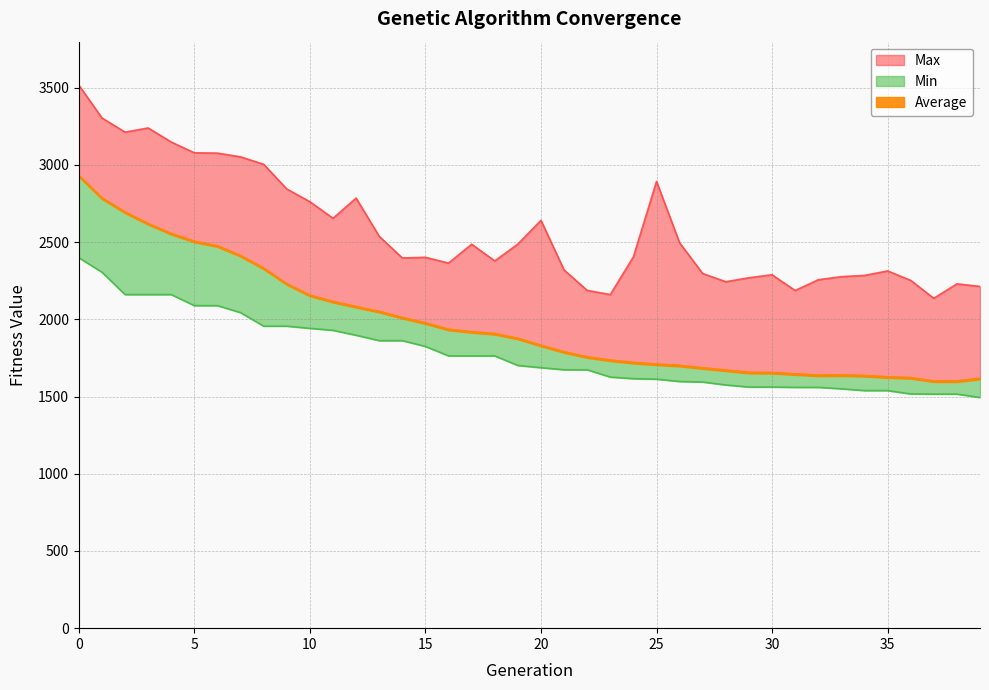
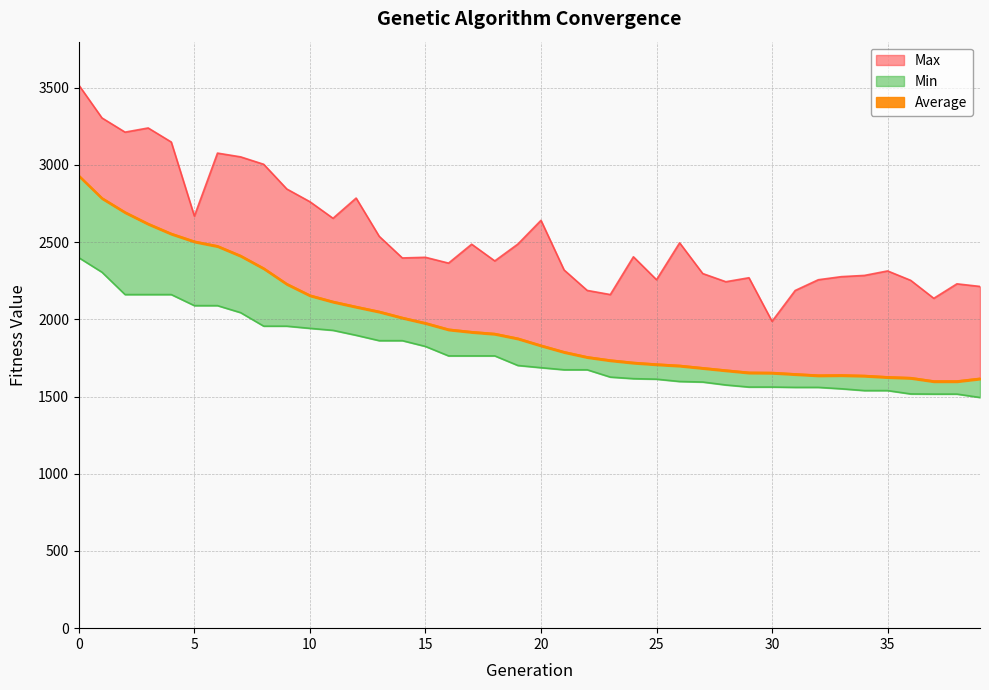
  {
    "Max": {
      "0": 3520,
-     "5": 3080,
+     "5": 2670,
      "10": 2760,
      "15": 2400,
      "20": 2640,
-     "25": 2890,
-     "30": 2290,
+     "25": 2260,
+     "30": 1990,
      "35": 2310
    }
  }
